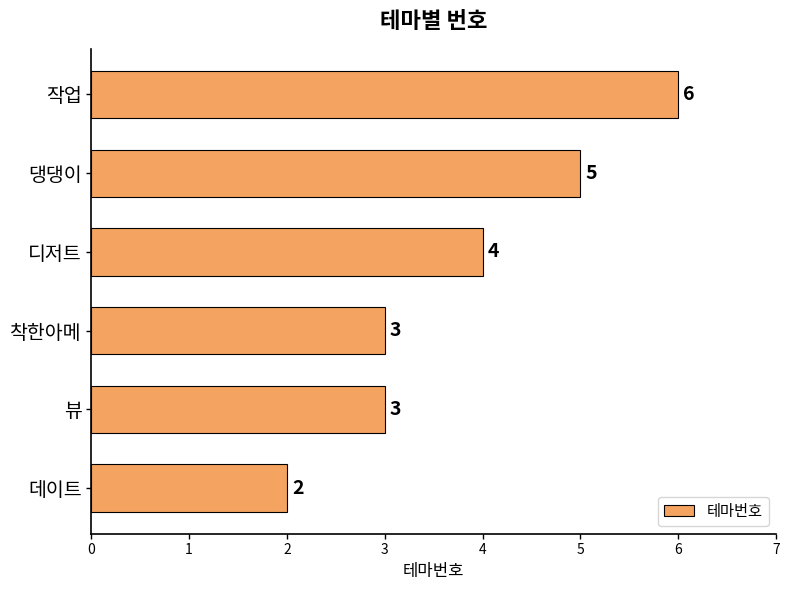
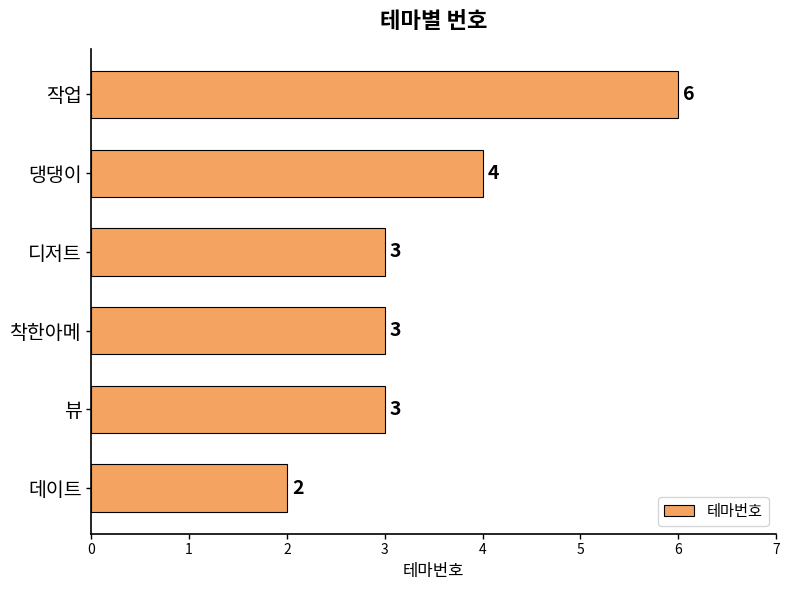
  {
    "작업": 6,
-   "댕댕이": 5,
-   "디저트": 4,
+   "댕댕이": 4,
+   "디저트": 3,
    "착한아메": 3,
    "뷰": 3,
    "데이트": 2
  }
